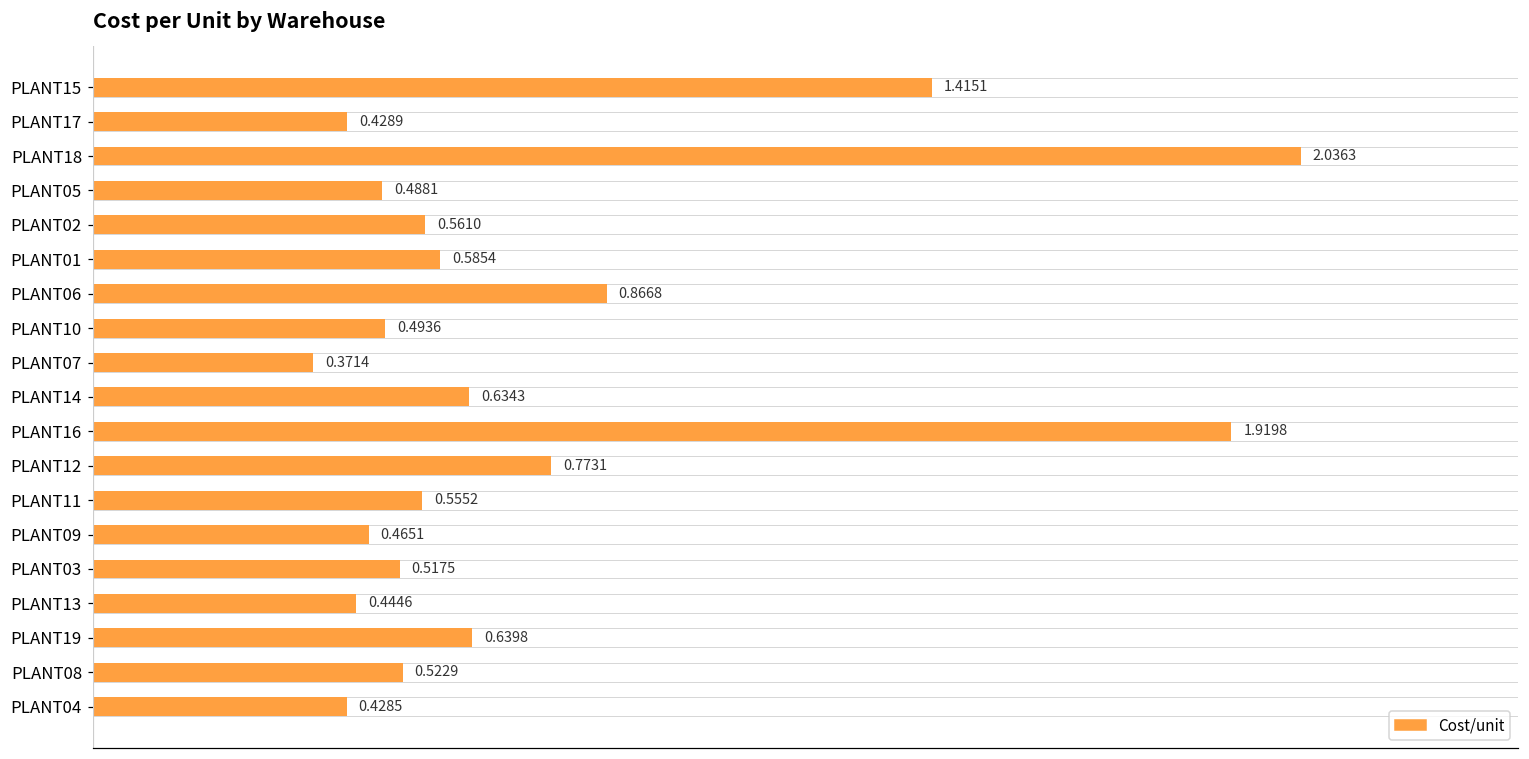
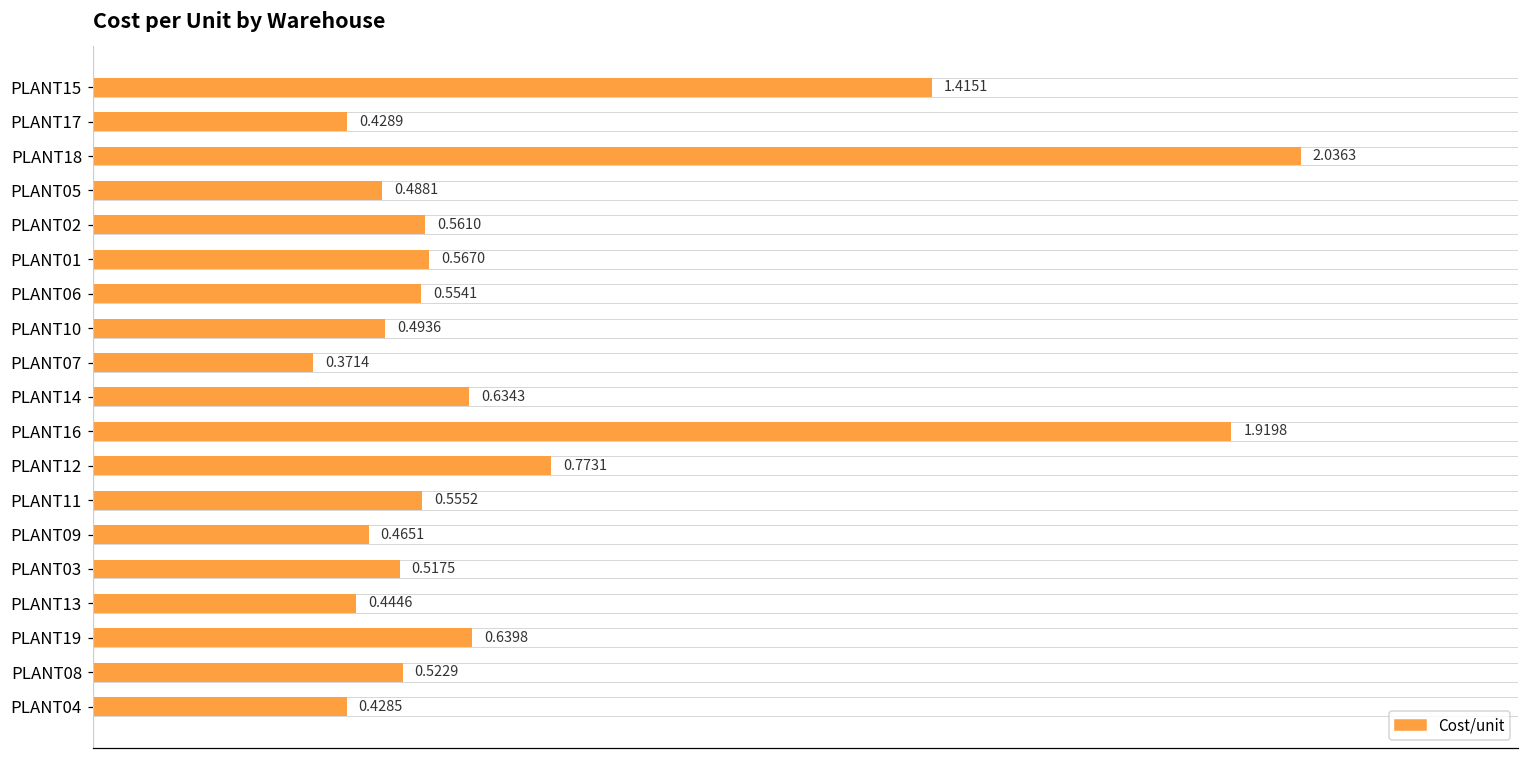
  {
    "PLANT15": 1.4151,
    "PLANT17": 0.4289,
    "PLANT18": 2.0363,
    "PLANT05": 0.4881,
    "PLANT02": 0.5610,
-   "PLANT01": 0.5854,
-   "PLANT06": 0.8668,
+   "PLANT01": 0.5670,
+   "PLANT06": 0.5541,
    "PLANT10": 0.4936,
    "PLANT07": 0.3714,
    "PLANT14": 0.6343,
    "PLANT16": 1.9198,
    "PLANT12": 0.7731,
    "PLANT11": 0.5552,
    "PLANT09": 0.4651,
    "PLANT03": 0.5175,
    "PLANT13": 0.4446,
    "PLANT19": 0.6398,
    "PLANT08": 0.5229,
    "PLANT04": 0.4285
  }
